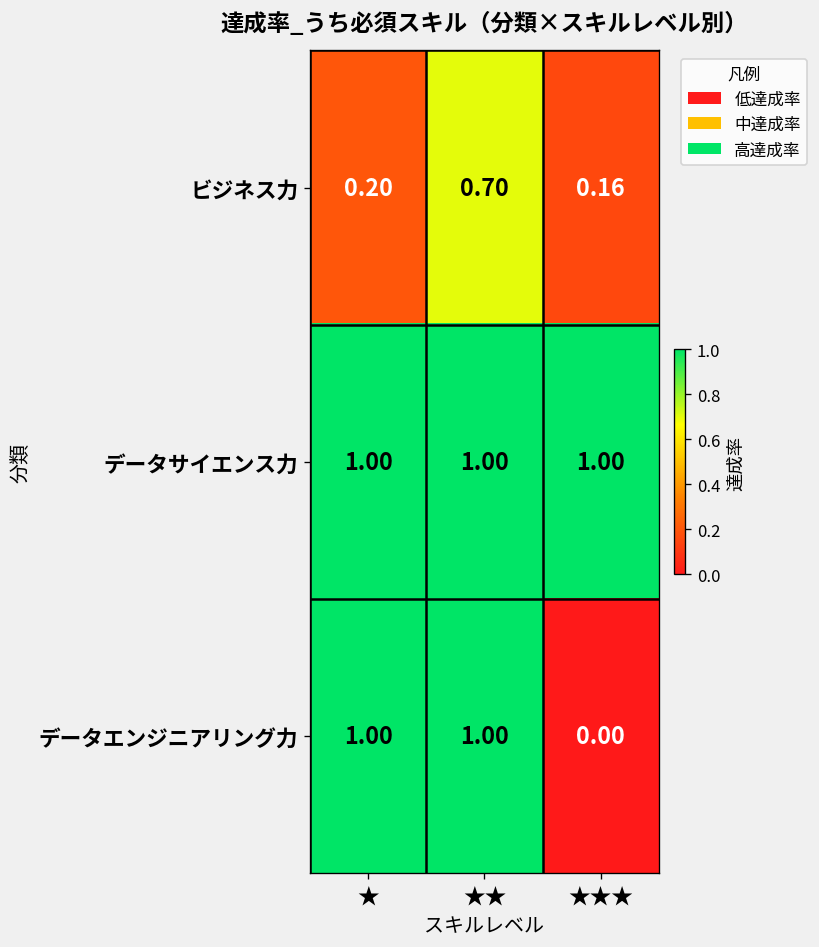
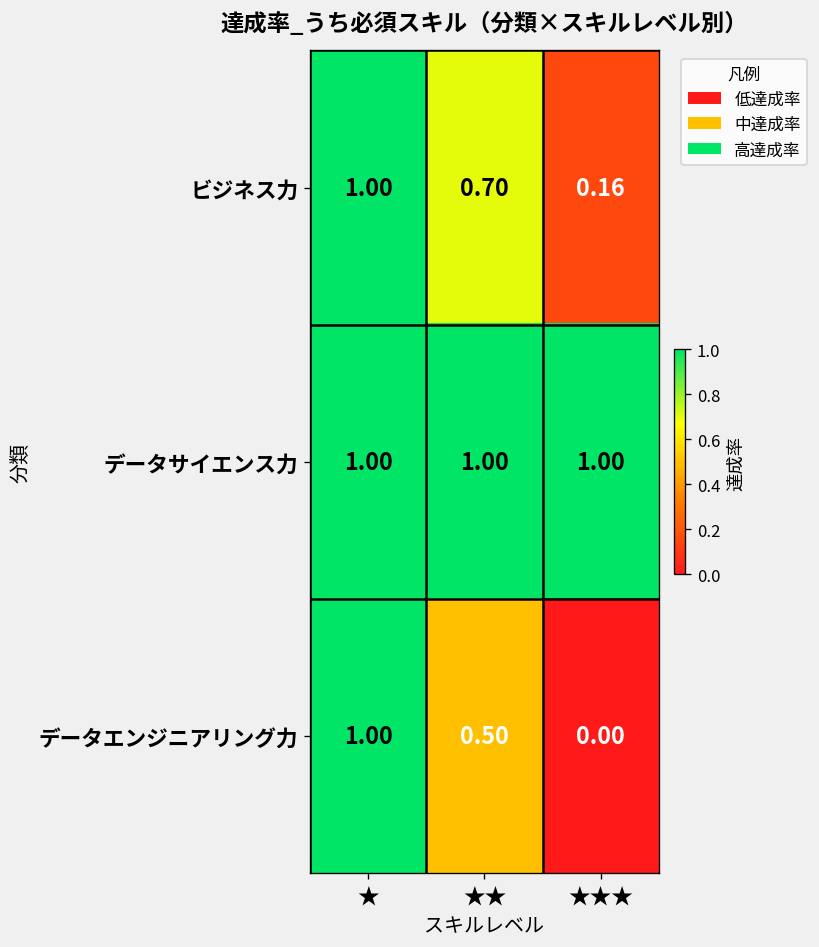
  {
    "ビジネス力": {
-     "★": 0.20,
+     "★": 1.00,
      "★★": 0.70,
      "★★★": 0.16
    },
    "データサイエンス力": {
      "★": 1.00,
      "★★": 1.00,
      "★★★": 1.00
    },
    "データエンジニアリング力": {
      "★": 1.00,
-     "★★": 1.00,
+     "★★": 0.50,
      "★★★": 0.00
    }
  }
